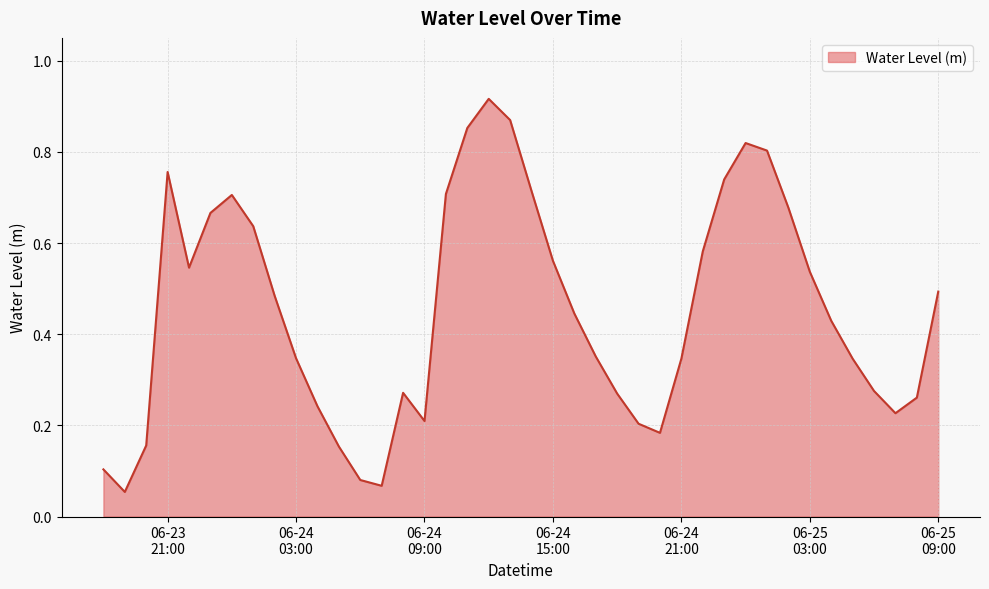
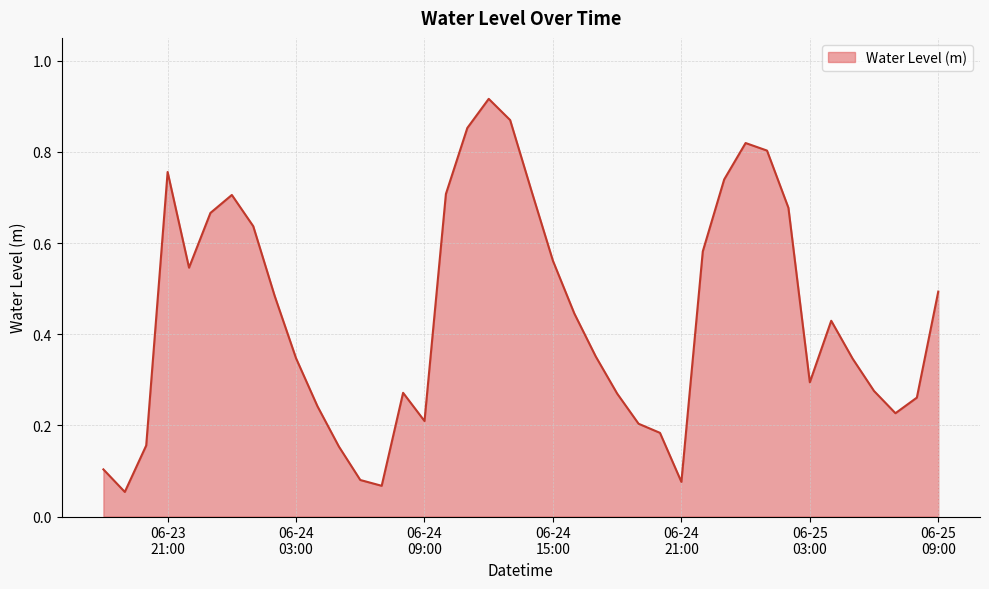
  {
    "06-23 21:00": 0.76,
    "06-24 03:00": 0.35,
    "06-24 09:00": 0.21,
    "06-24 15:00": 0.56,
-   "06-24 21:00": 0.35,
-   "06-25 03:00": 0.54,
+   "06-24 21:00": 0.08,
+   "06-25 03:00": 0.29,
    "06-25 09:00": 0.49
  }
